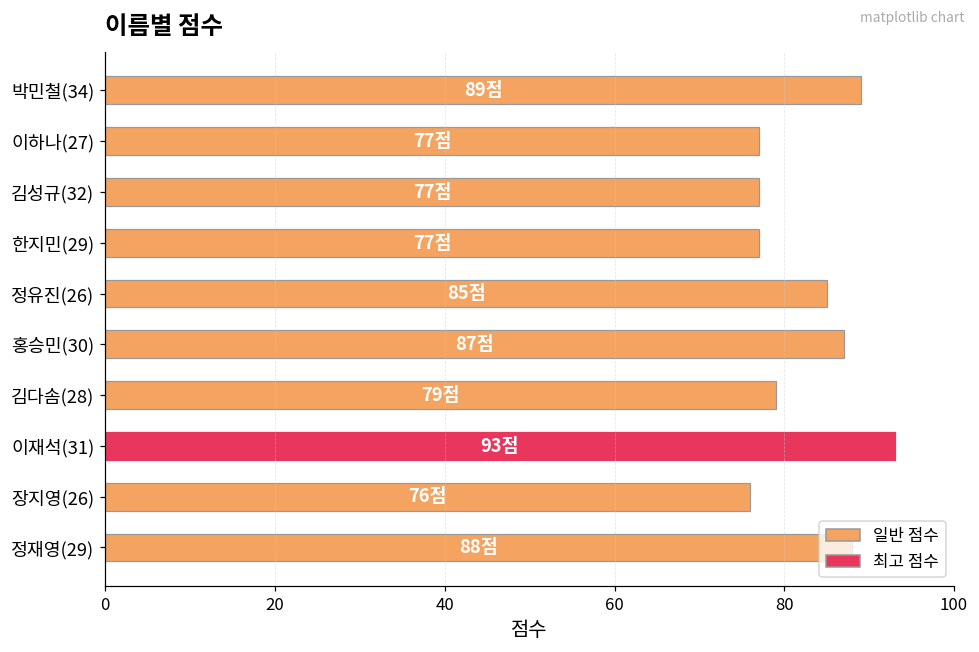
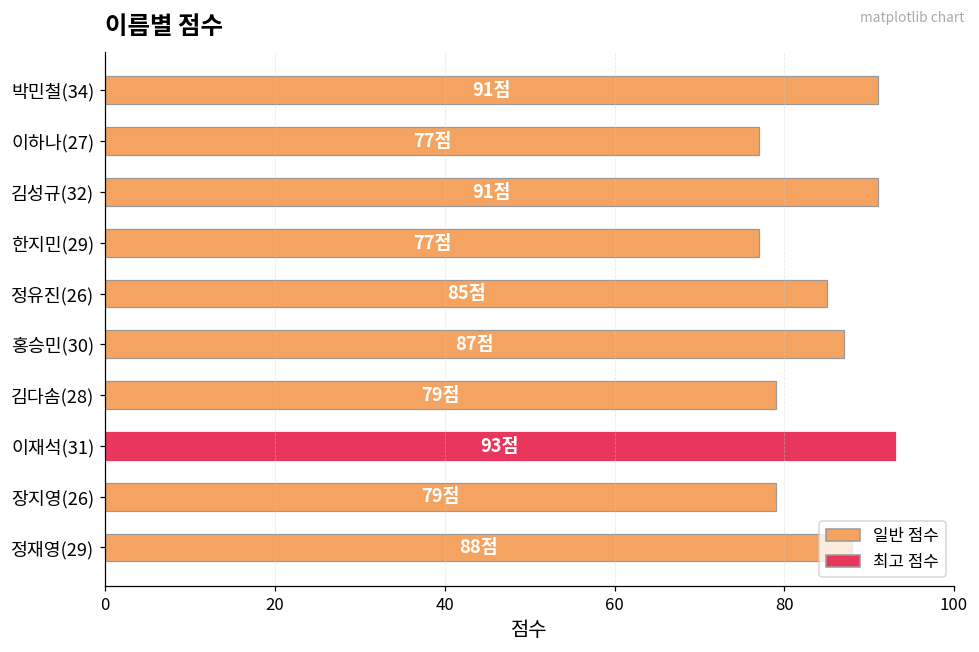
  {
-   "박민철(34)": "89점",
+   "박민철(34)": "91점",
    "이하나(27)": "77점",
-   "김성규(32)": "77점",
+   "김성규(32)": "91점",
    "한지민(29)": "77점",
    "정유진(26)": "85점",
    "홍승민(30)": "87점",
    "김다솜(28)": "79점",
    "이재석(31)": "93점",
-   "장지영(26)": "76점"
+   "장지영(26)": "79점"
  }
